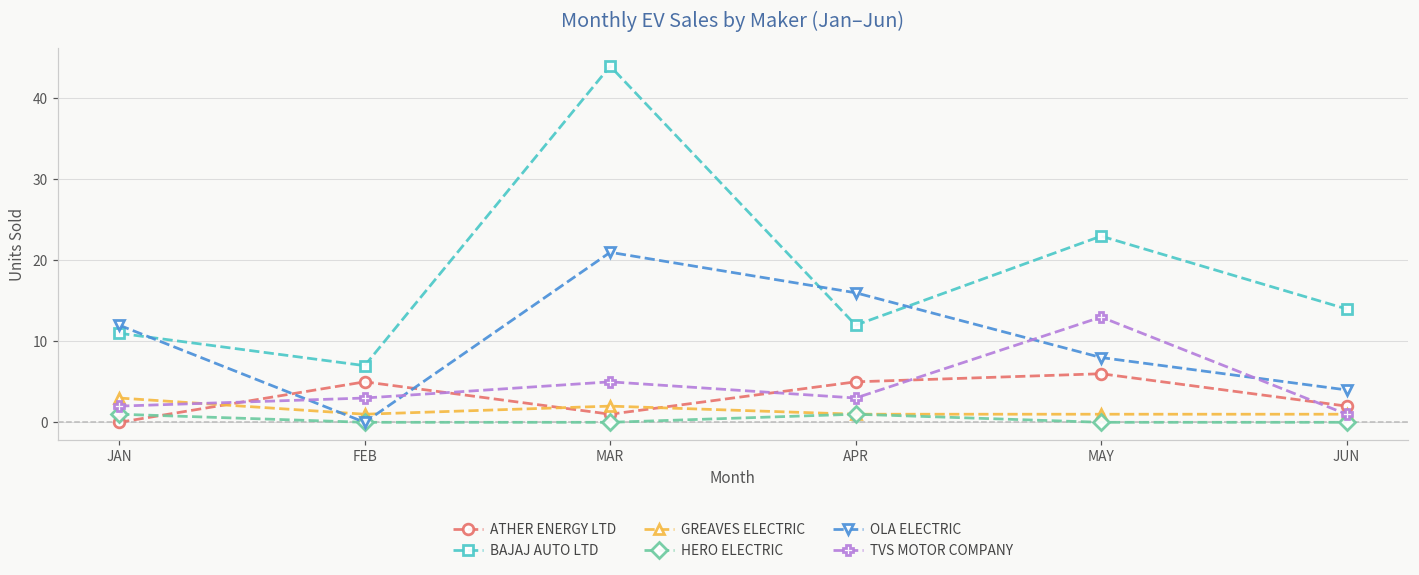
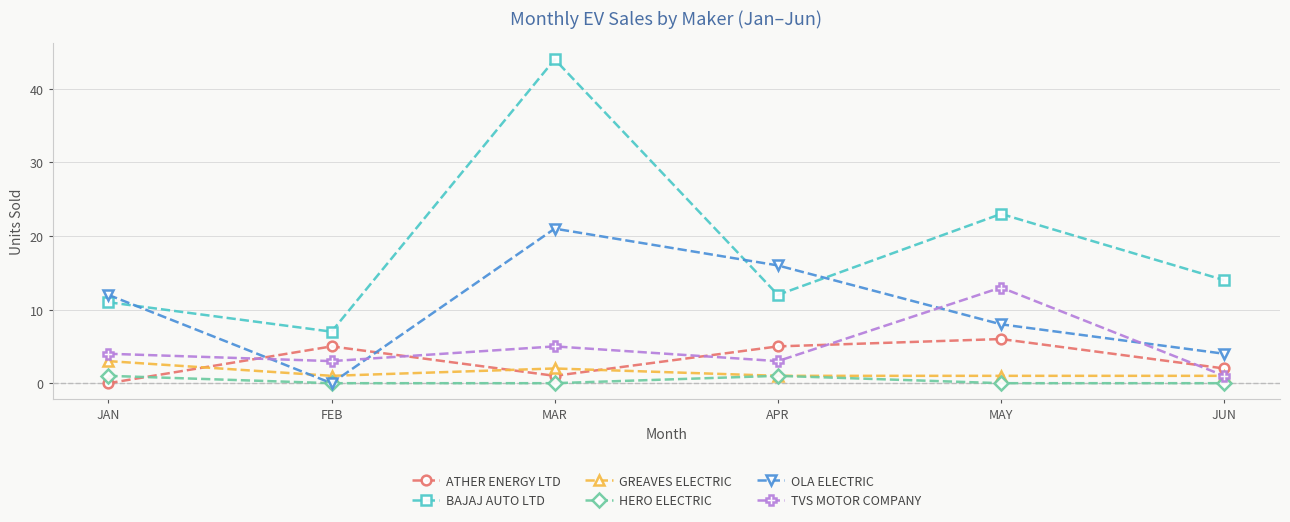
  {
    "ATHER ENERGY LTD": {
      "JAN": 0,
      "FEB": 5,
      "MAR": 1,
      "APR": 5,
      "MAY": 6,
      "JUN": 2
    },
    "GREAVES ELECTRIC": {
      "JAN": 3,
      "FEB": 1,
      "MAR": 2,
      "MAY": 1
    },
    "TVS MOTOR COMPANY": {
-     "JAN": 2,
+     "JAN": 4,
      "FEB": 3,
      "MAR": 5,
      "APR": 3,
      "MAY": 13
    }
  }
